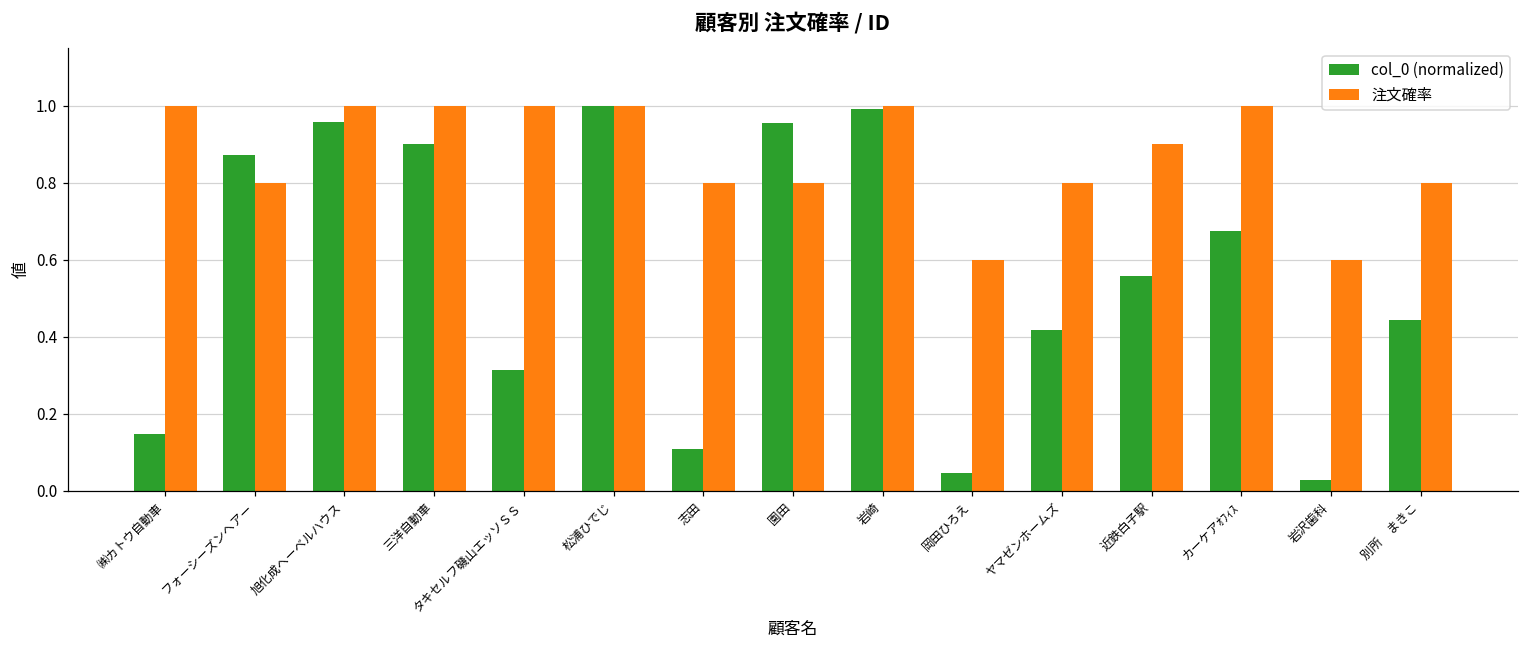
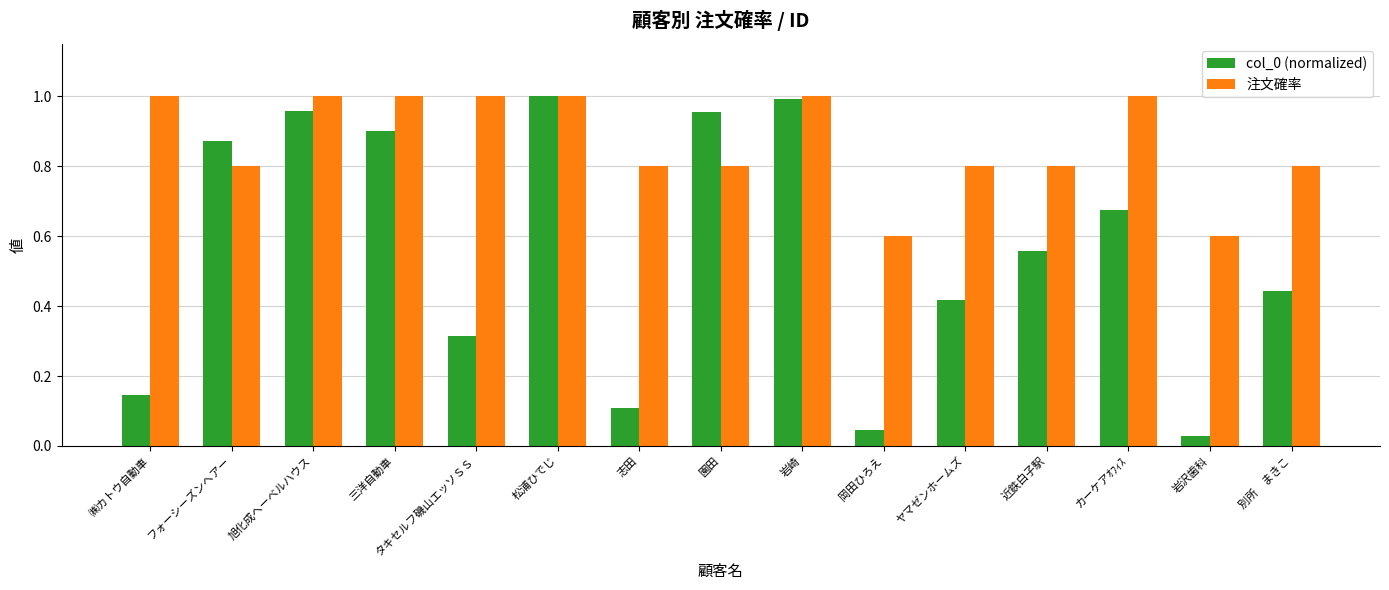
  {
    "col_0 (normalized)": {
      "㈱カトウ自動車": 0.15,
      "フォーシーズンヘアー": 0.87,
      "旭化成ヘーベルハウス": 0.96,
      "三洋自動車": 0.9,
      "タキセルフ磯山エッソＳＳ": 0.31,
      "松浦ひでじ": 1.0,
      "志田": 0.11,
      "園田": 0.95,
      "岩崎": 0.99,
      "岡田ひろえ": 0.05,
      "ヤマゼンホームズ": 0.42,
      "近鉄白子駅": 0.56,
      "カーケアｵﾌｨｽ": 0.67,
      "岩沢歯科": 0.03,
      "別所 まきこ": 0.44
    },
    "注文確率": {
      "㈱カトウ自動車": 1.0,
      "フォーシーズンヘアー": 0.8,
      "旭化成ヘーベルハウス": 1.0,
      "三洋自動車": 1.0,
      "タキセルフ磯山エッソＳＳ": 1.0,
      "松浦ひでじ": 1.0,
      "志田": 0.8,
      "園田": 0.8,
      "岩崎": 1.0,
      "岡田ひろえ": 0.6,
      "ヤマゼンホームズ": 0.8,
-     "近鉄白子駅": 0.9,
+     "近鉄白子駅": 0.8,
      "カーケアｵﾌｨｽ": 1.0,
      "岩沢歯科": 0.6,
      "別所 まきこ": 0.8
    }
  }
